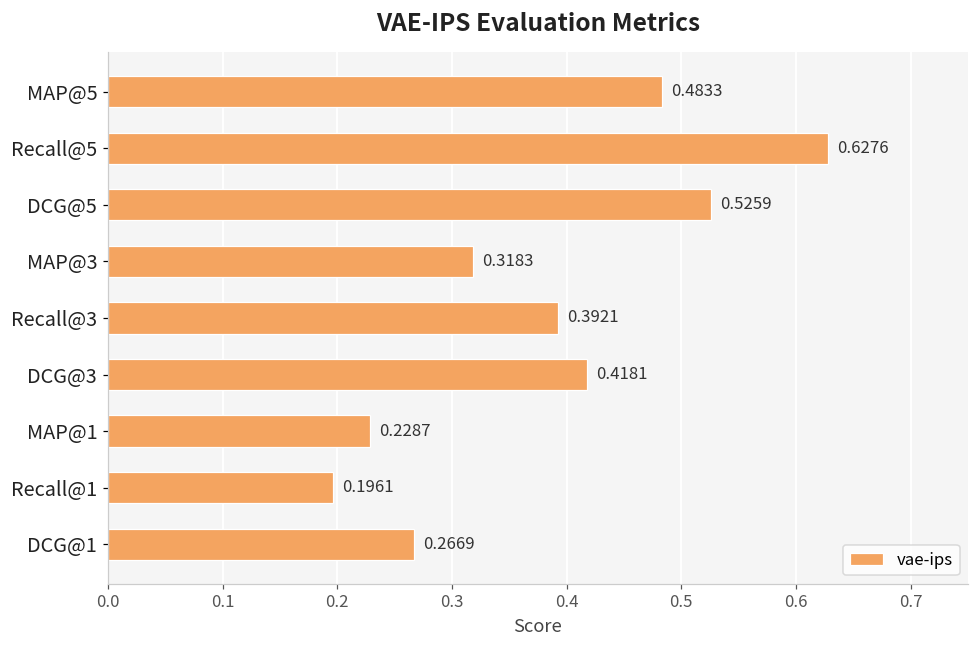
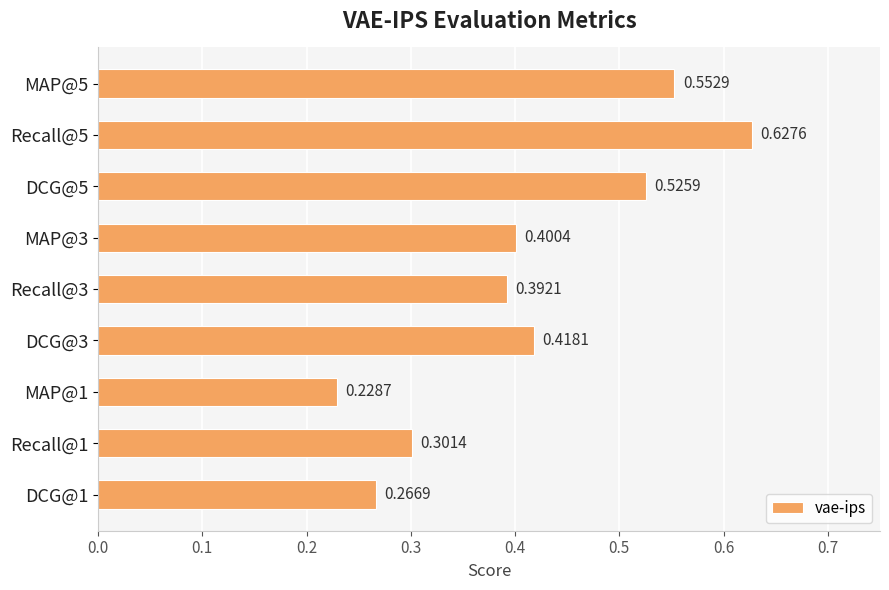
  {
-   "MAP@5": 0.4833,
+   "MAP@5": 0.5529,
    "Recall@5": 0.6276,
    "DCG@5": 0.5259,
-   "MAP@3": 0.3183,
+   "MAP@3": 0.4004,
    "Recall@3": 0.3921,
    "DCG@3": 0.4181,
    "MAP@1": 0.2287,
-   "Recall@1": 0.1961,
+   "Recall@1": 0.3014,
    "DCG@1": 0.2669
  }
